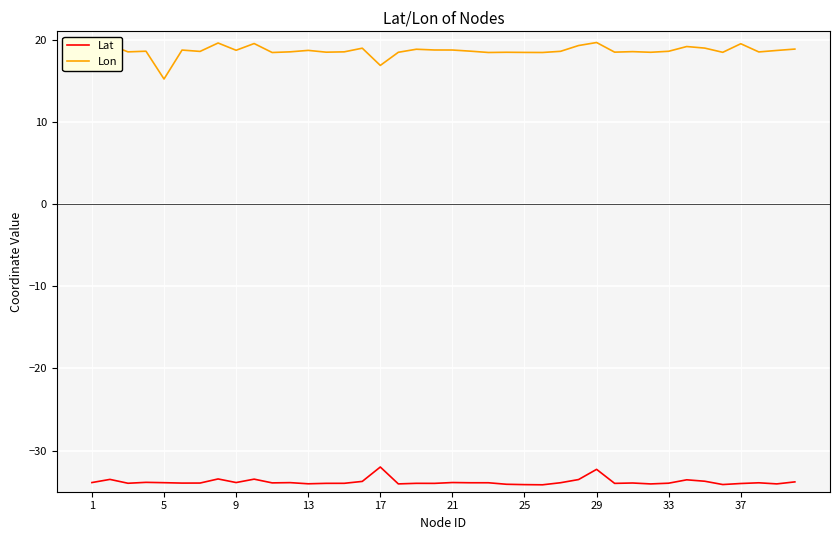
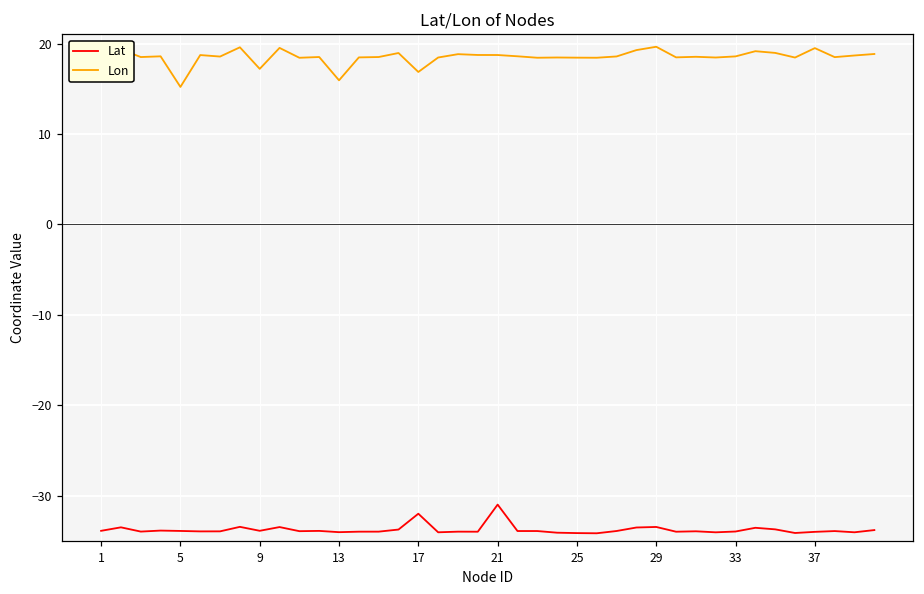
  {
    "Lat": {
      "1": -34,
      "5": -34,
      "9": -34,
      "13": -34,
      "17": -32,
-     "21": -34,
+     "21": -31,
      "25": -34,
-     "29": -32,
+     "29": -33,
      "33": -34,
      "37": -34
    },
    "Lon": {
      "5": 15,
-     "9": 19,
-     "13": 19,
+     "9": 17,
+     "13": 16,
      "17": 17,
      "21": 19,
      "25": 18,
      "29": 20,
      "33": 19,
      "37": 19
    }
  }
